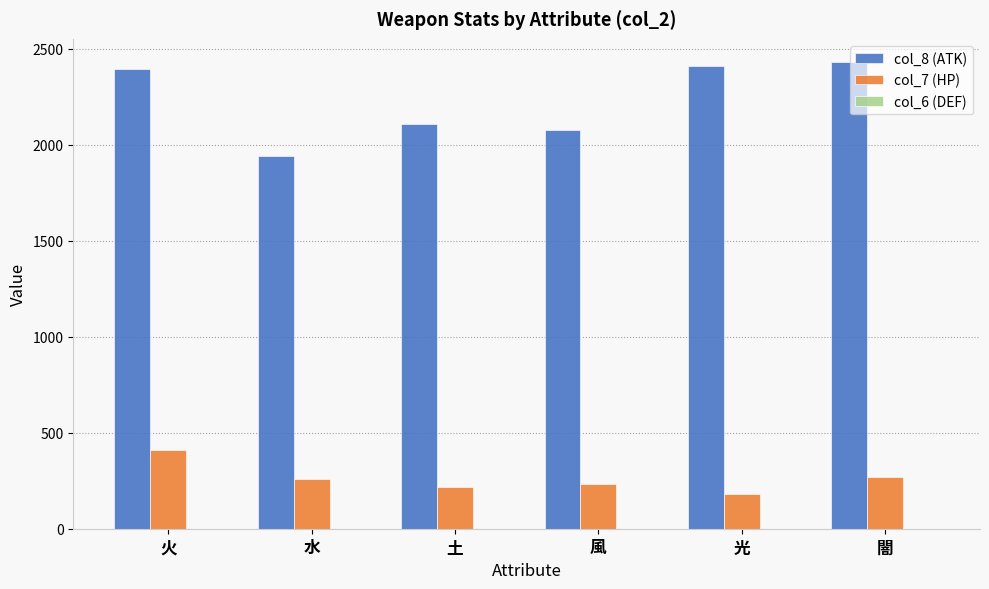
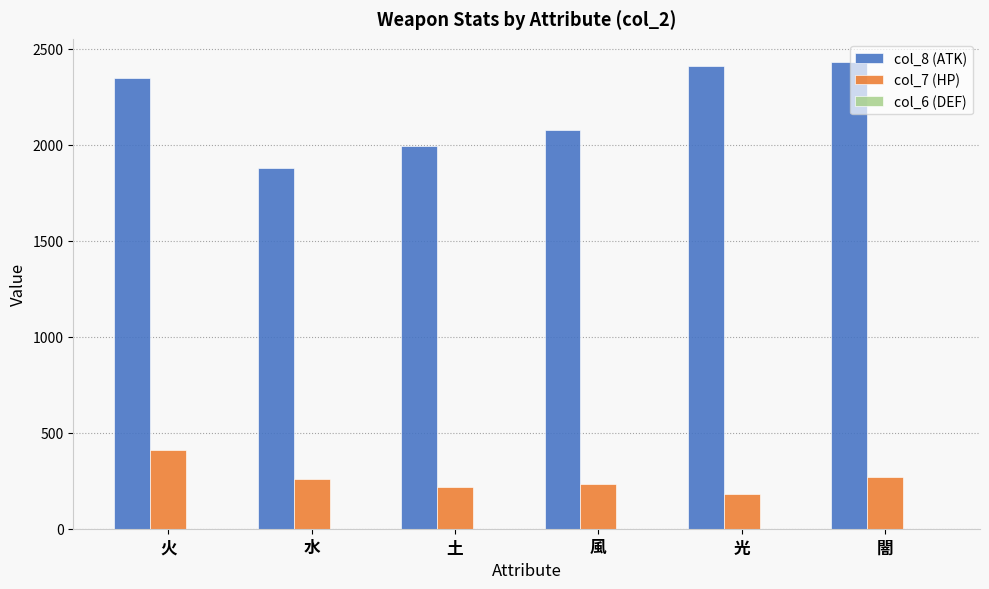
  {
    "col_8 (ATK)": {
-     "火": 2390,
-     "水": 1940,
-     "土": 2110,
+     "火": 2350,
+     "水": 1880,
+     "土": 1990,
      "風": 2080,
      "光": 2410,
      "闇": 2430
    },
    "col_7 (HP)": {
      "火": 410,
      "水": 260,
      "土": 220,
      "風": 230,
      "光": 180,
      "闇": 270
    },
    "col_6 (DEF)": {
      "火": 0,
      "水": 0,
      "土": 0,
      "風": 0,
      "光": 0,
      "闇": 0
    }
  }
